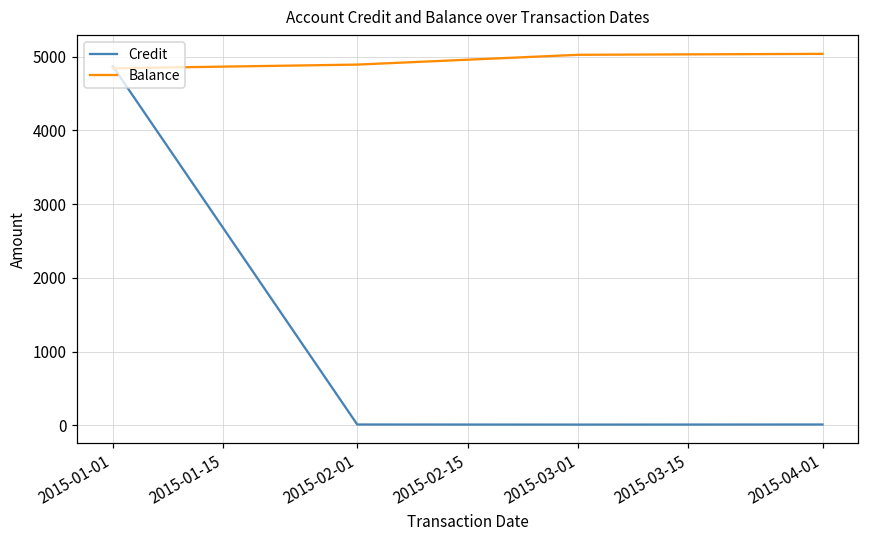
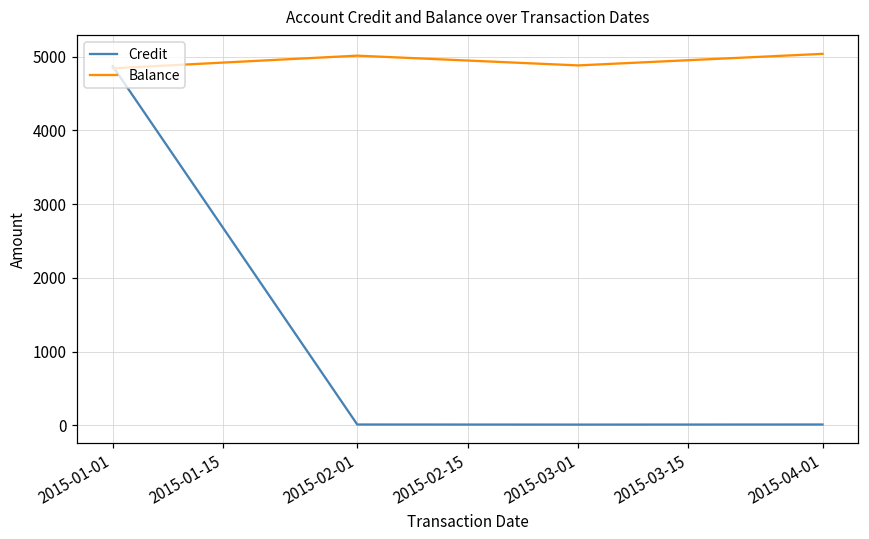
  {
    "Credit": {
      "2015-02-01": 0,
      "2015-03-01": 0,
      "2015-04-01": 0
    },
    "Balance": {
-     "2015-02-01": 4900,
-     "2015-03-01": 5000,
+     "2015-02-01": 5000,
+     "2015-03-01": 4900,
      "2015-04-01": 5000
    }
  }
